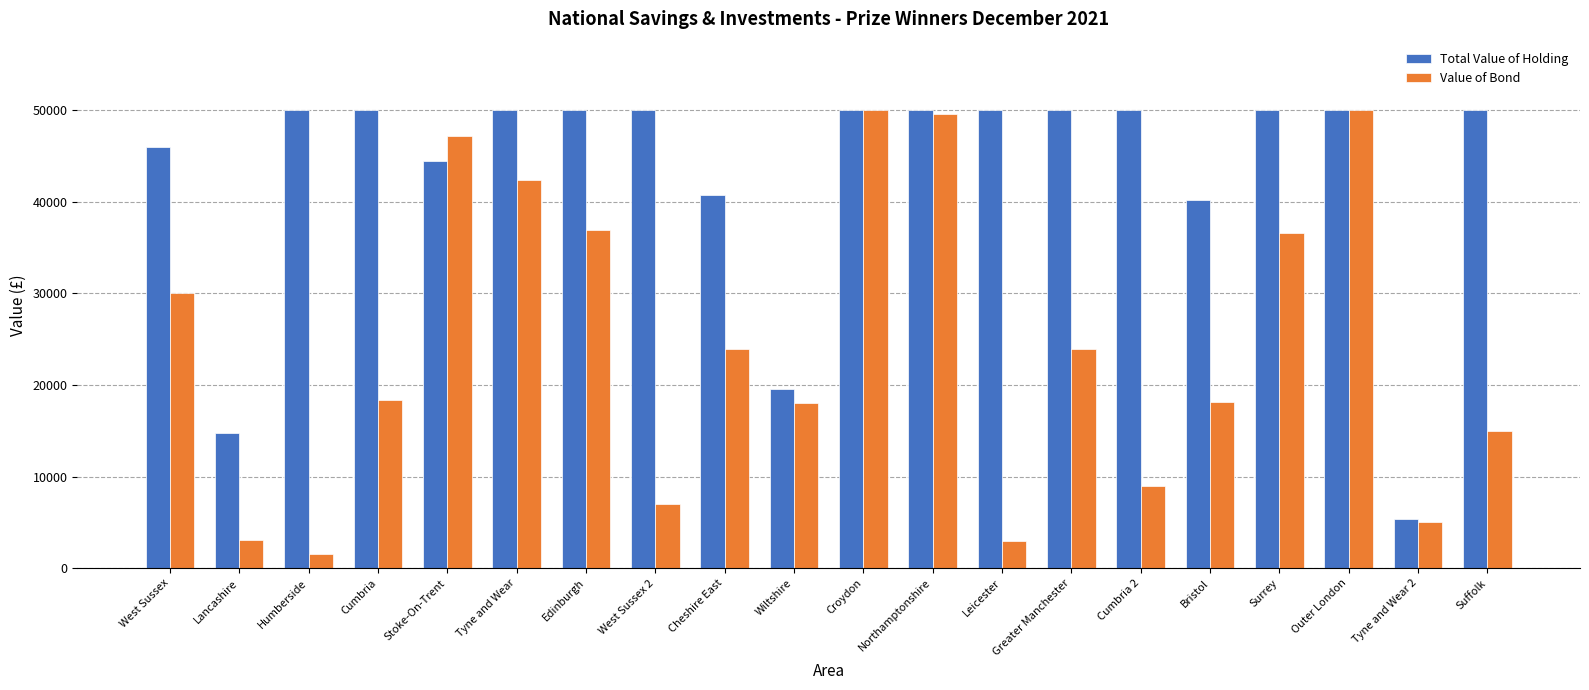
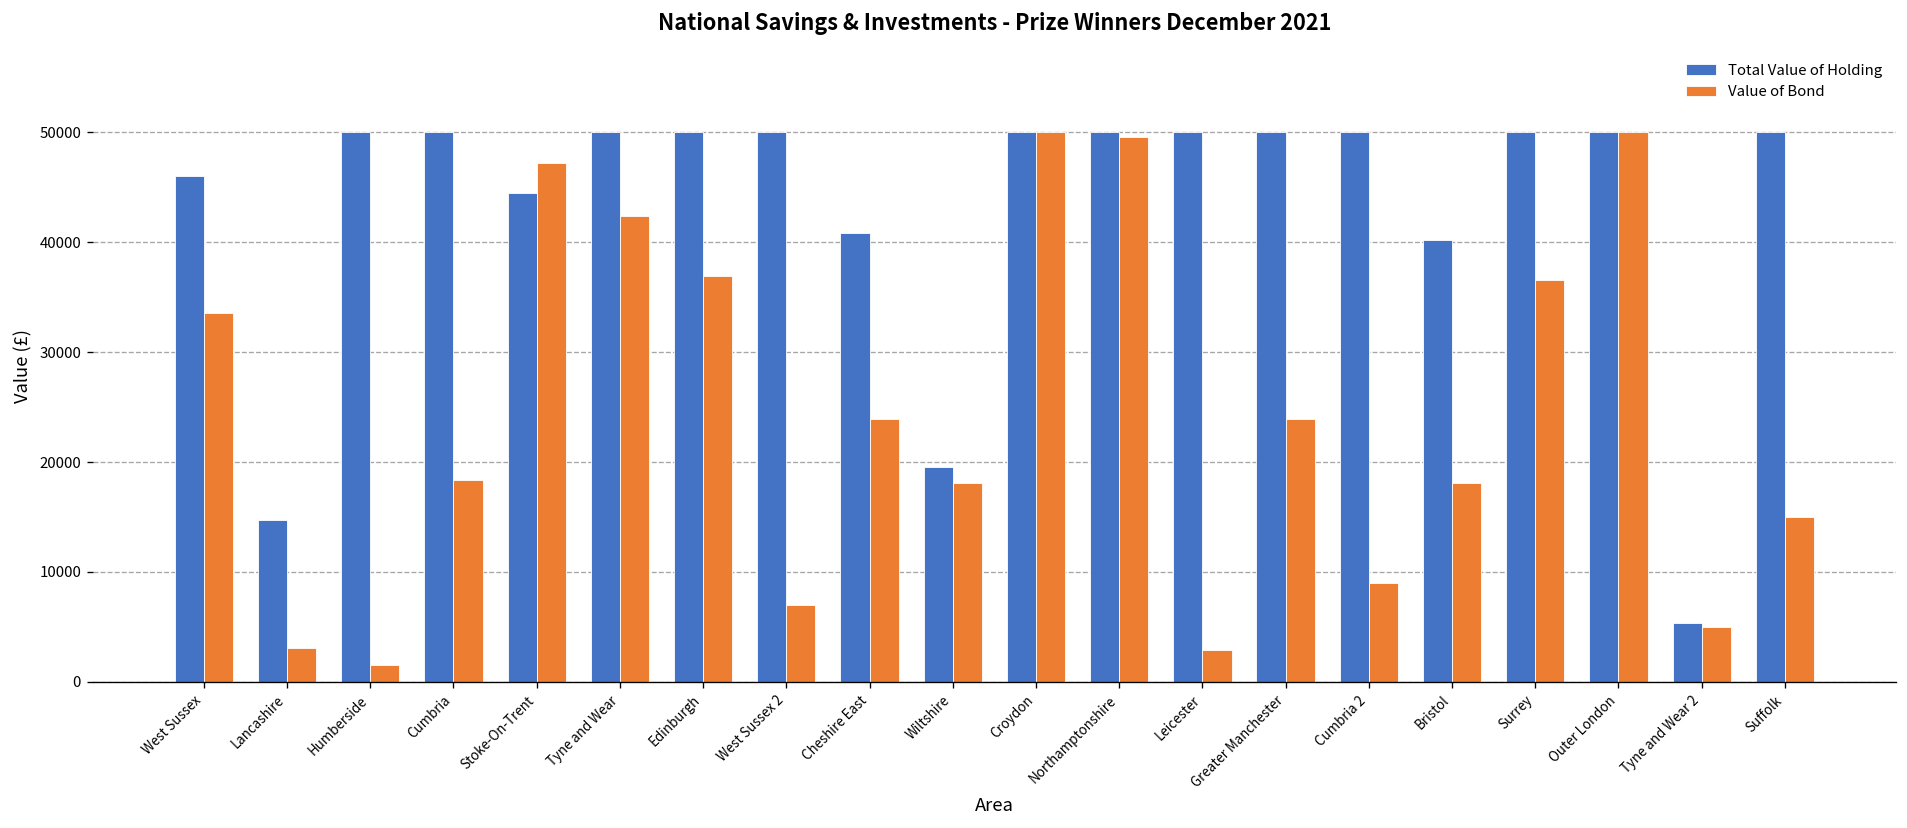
  {
    "Total Value of Holding": {
      "West Sussex": 46000,
      "Lancashire": 15000,
      "Humberside": 50000,
      "Cumbria": 50000,
      "Stoke-On-Trent": 44000,
      "Tyne and Wear": 50000,
      "Edinburgh": 50000,
      "West Sussex 2": 50000,
      "Cheshire East": 41000,
      "Wiltshire": 20000,
      "Croydon": 50000,
      "Northamptonshire": 50000,
      "Leicester": 50000,
      "Greater Manchester": 50000,
      "Cumbria 2": 50000,
      "Bristol": 40000,
      "Surrey": 50000,
      "Outer London": 50000,
      "Tyne and Wear 2": 5000,
      "Suffolk": 50000
    },
    "Value of Bond": {
-     "West Sussex": 30000,
+     "West Sussex": 34000,
      "Lancashire": 3000,
      "Humberside": 2000,
      "Cumbria": 18000,
      "Stoke-On-Trent": 47000,
      "Tyne and Wear": 42000,
      "Edinburgh": 37000,
      "West Sussex 2": 7000,
      "Cheshire East": 24000,
      "Wiltshire": 18000,
      "Croydon": 50000,
      "Northamptonshire": 50000,
      "Leicester": 3000,
      "Greater Manchester": 24000,
      "Cumbria 2": 9000,
      "Bristol": 18000,
      "Surrey": 37000,
      "Outer London": 50000,
      "Tyne and Wear 2": 5000,
      "Suffolk": 15000
    }
  }
